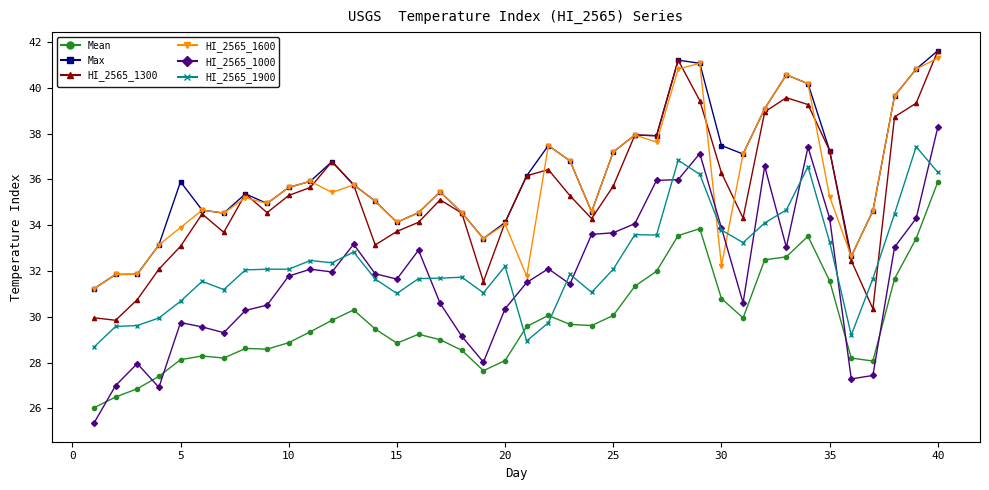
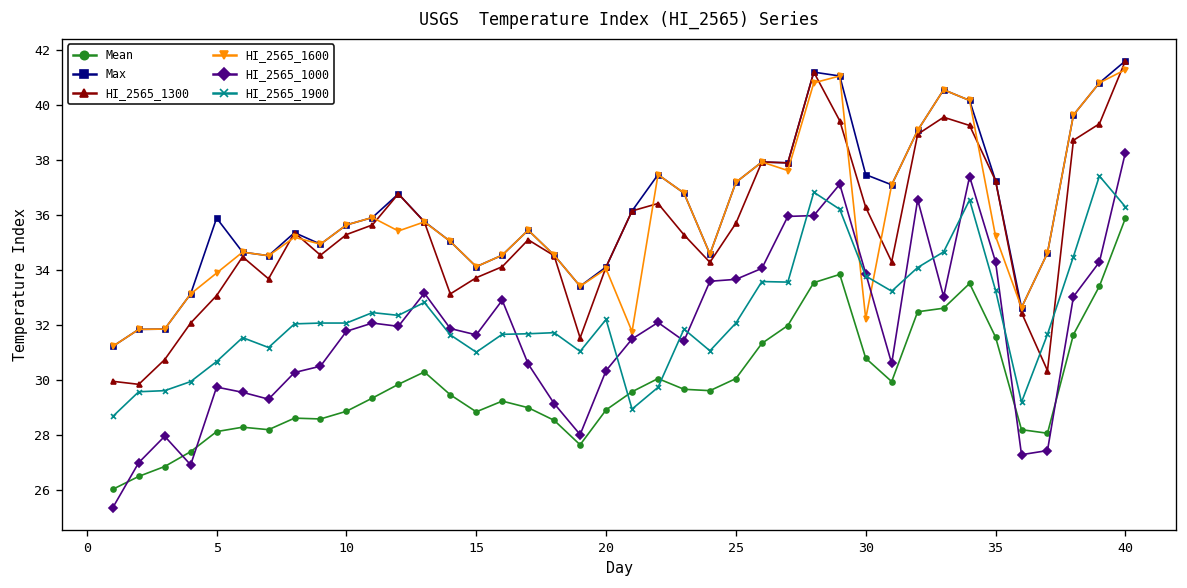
  {
    "Mean": {
      "5": 28.1,
      "10": 28.9,
      "15": 28.9,
-     "20": 28.1,
+     "20": 28.9,
      "25": 30.1,
      "30": 30.8,
      "35": 31.6,
      "40": 35.9
    },
    "Max": {
      "5": 35.9,
      "30": 37.5
    },
    "HI_2565_1300": {
      "5": 33.1,
      "10": 35.3,
      "15": 33.7,
      "25": 35.7,
      "30": 36.3
    },
    "HI_2565_1600": {
      "5": 33.9,
      "30": 32.2,
      "35": 35.2,
      "40": 41.3
    },
    "HI_2565_1000": {
      "5": 29.8,
      "10": 31.8,
      "15": 31.7,
      "20": 30.4,
      "25": 33.7,
      "35": 34.3,
      "40": 38.3
    },
    "HI_2565_1900": {
      "5": 30.7,
      "10": 32.1,
      "15": 31.0,
      "20": 32.2,
      "25": 32.1,
      "35": 33.3,
      "40": 36.3
    }
  }
